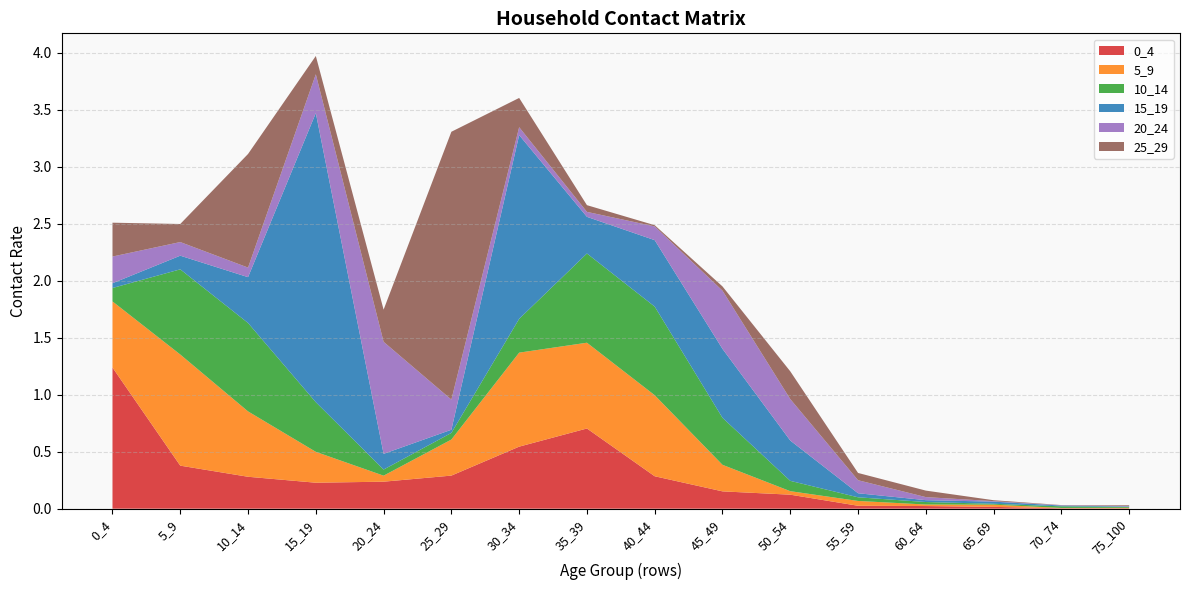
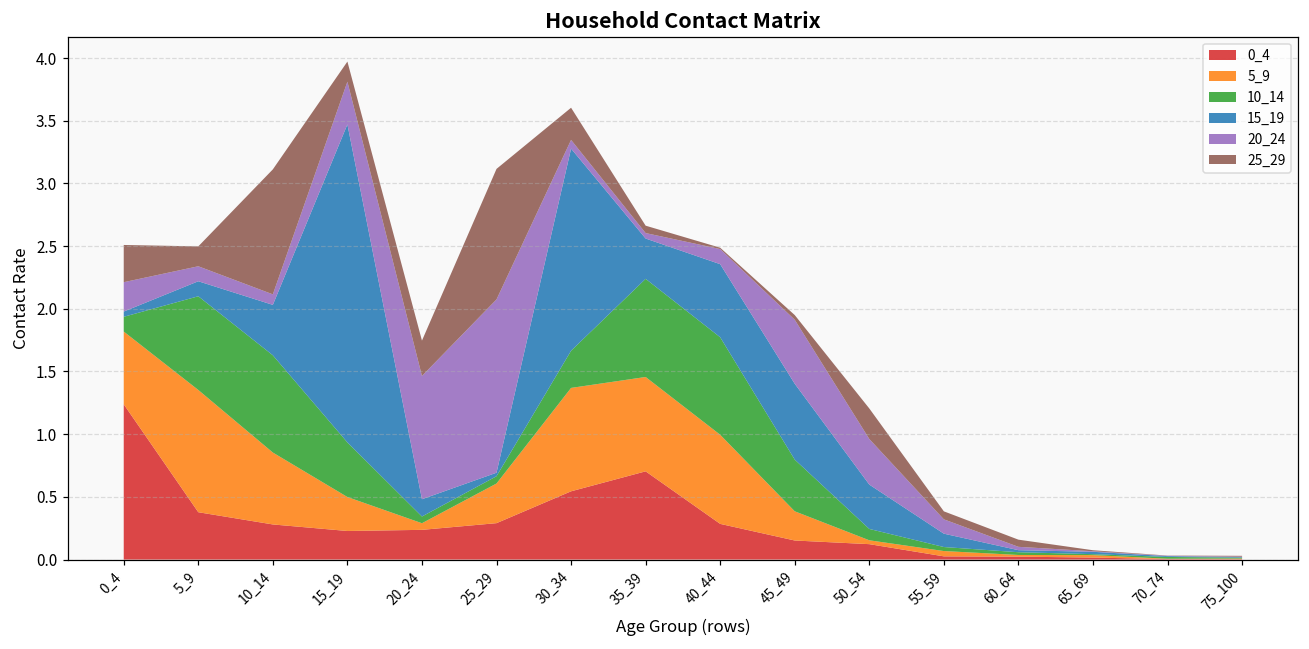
  {
    "0_4": {
      "0_4": 1.24,
      "5_9": 0.38,
      "10_14": 0.28,
      "15_19": 0.23,
      "20_24": 0.24,
      "25_29": 0.29,
      "30_34": 0.54,
      "35_39": 0.70,
      "40_44": 0.28,
      "45_49": 0.15,
      "50_54": 0.12,
      "55_59": 0.03
    },
    "5_9": {
      "0_4": 0.58,
      "5_9": 0.98,
      "10_14": 0.57,
      "15_19": 0.27,
      "20_24": 0.05,
      "25_29": 0.32,
      "30_34": 0.82,
      "35_39": 0.75,
      "40_44": 0.71,
      "45_49": 0.23,
      "50_54": 0.03,
      "55_59": 0.04
    },
    "10_14": {
      "0_4": 0.12,
      "5_9": 0.75,
      "10_14": 0.78,
      "15_19": 0.44,
      "20_24": 0.05,
      "25_29": 0.06,
      "30_34": 0.30,
      "35_39": 0.78,
      "40_44": 0.78,
      "45_49": 0.41,
      "50_54": 0.09,
      "55_59": 0.03
    },
    "15_19": {
      "0_4": 0.04,
      "5_9": 0.12,
      "10_14": 0.40,
      "15_19": 2.54,
      "20_24": 0.14,
      "25_29": 0.03,
      "30_34": 1.61,
      "35_39": 0.32,
      "40_44": 0.58,
      "45_49": 0.60,
      "50_54": 0.35,
-     "55_59": 0.04
+     "55_59": 0.11
    },
    "20_24": {
      "0_4": 0.23,
      "5_9": 0.12,
      "10_14": 0.08,
      "15_19": 0.34,
      "20_24": 0.98,
-     "25_29": 0.26,
+     "25_29": 1.38,
      "30_34": 0.07,
      "35_39": 0.04,
      "45_49": 0.51,
      "50_54": 0.36,
      "55_59": 0.11,
      "60_64": 0.03
    },
    "25_29": {
      "0_4": 0.30,
      "5_9": 0.16,
      "10_14": 1.00,
      "15_19": 0.16,
      "20_24": 0.28,
-     "25_29": 2.35,
+     "25_29": 1.04,
      "30_34": 0.26,
      "35_39": 0.06,
      "45_49": 0.04,
      "50_54": 0.24,
      "55_59": 0.06,
      "60_64": 0.06
    }
  }
